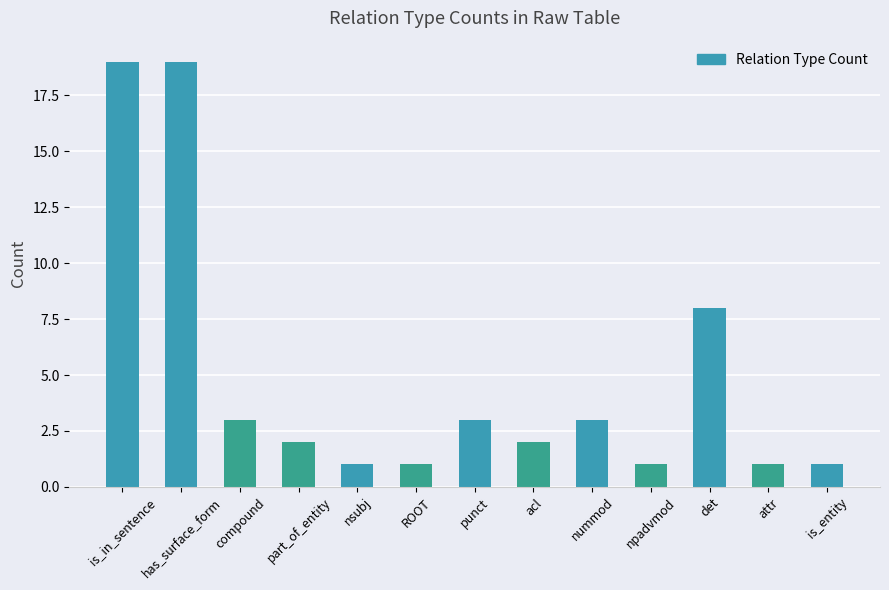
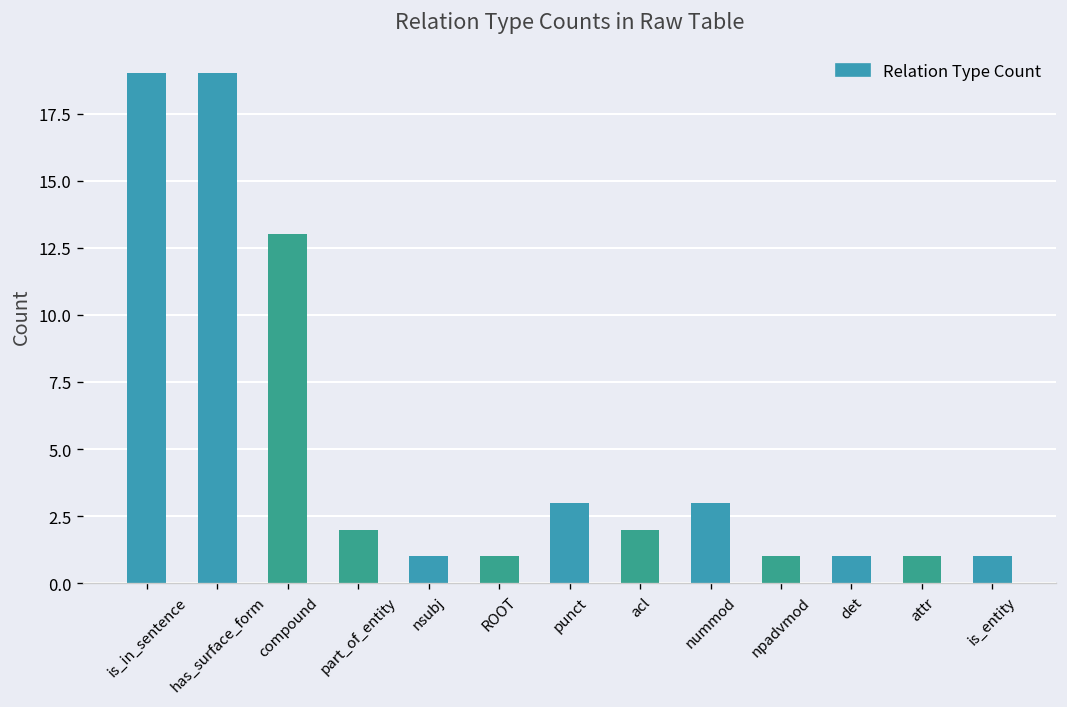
  {
    "is_in_sentence": 19,
    "has_surface_form": 19,
-   "compound": 3,
+   "compound": 13,
    "part_of_entity": 2,
    "nsubj": 1,
    "ROOT": 1,
    "punct": 3,
    "acl": 2,
    "nummod": 3,
    "npadvmod": 1,
-   "det": 8,
+   "det": 1,
    "attr": 1,
    "is_entity": 1
  }
